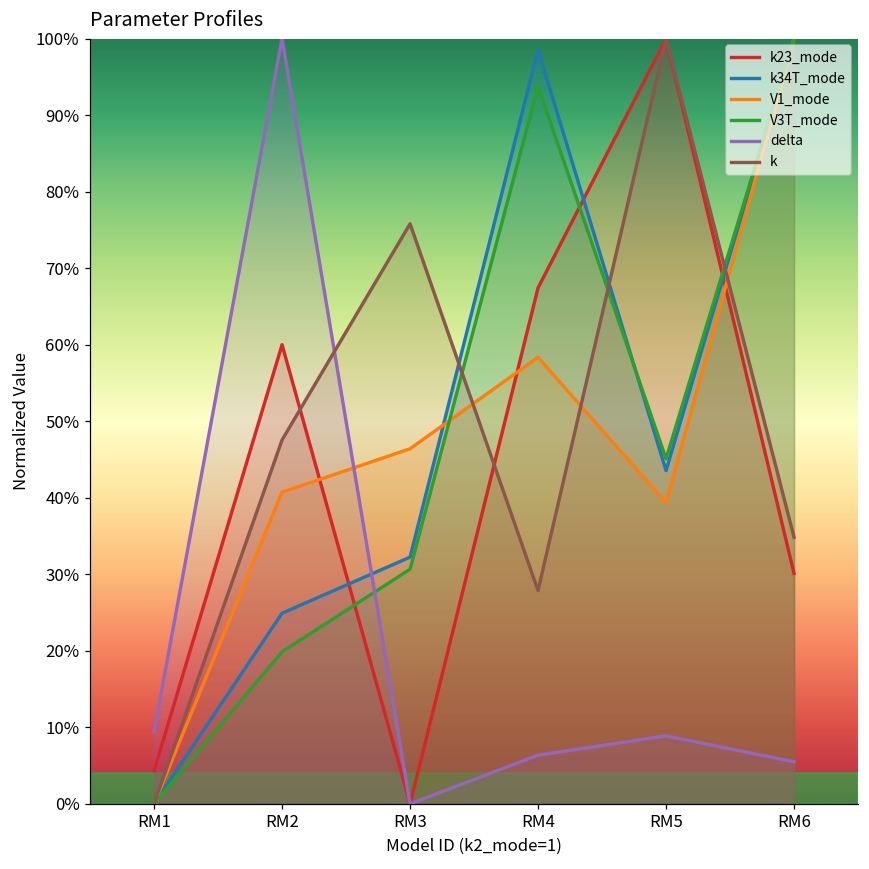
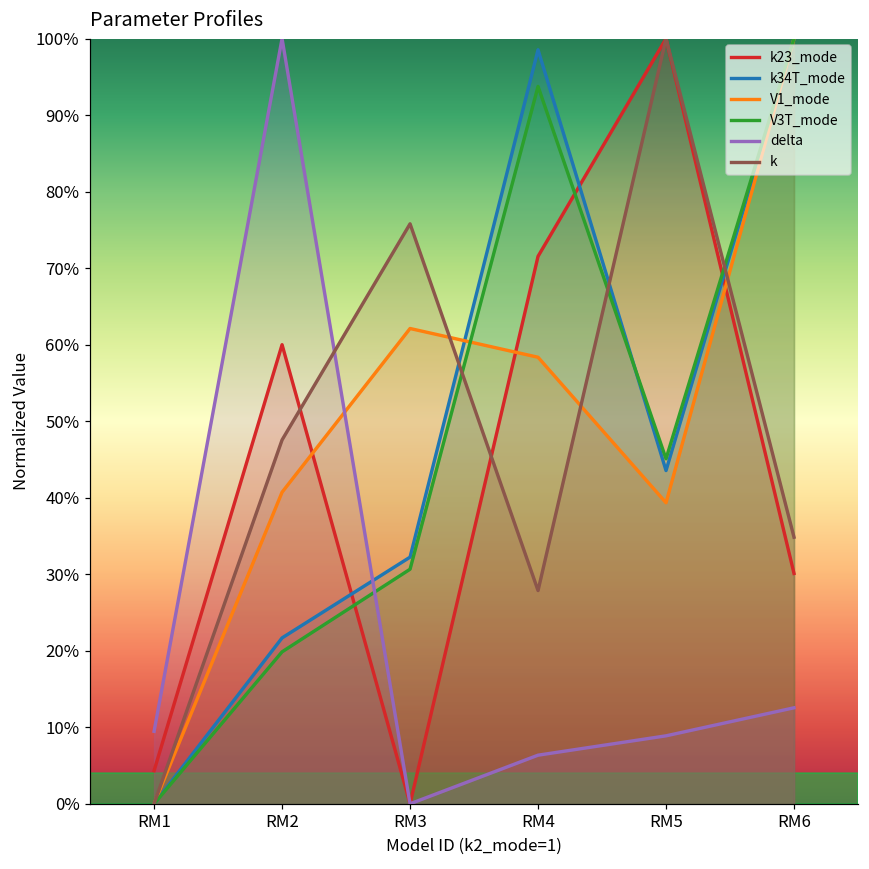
  {
    "k23_mode": {
      "RM1": "4%",
      "RM2": "60%",
-     "RM4": "67%",
+     "RM4": "72%",
      "RM6": "30%"
    },
    "k34T_mode": {
-     "RM2": "25%",
+     "RM2": "22%",
      "RM3": "32%",
      "RM4": "99%",
      "RM5": "44%"
    },
    "V1_mode": {
      "RM2": "41%",
-     "RM3": "46%",
+     "RM3": "62%",
      "RM4": "58%",
      "RM5": "39%"
    },
    "V3T_mode": {
      "RM2": "20%",
      "RM3": "31%",
      "RM4": "94%",
      "RM5": "45%"
    },
    "delta": {
      "RM1": "9%",
      "RM2": "100%",
      "RM4": "6%",
      "RM5": "9%",
-     "RM6": "5%"
+     "RM6": "13%"
    },
    "k": {
      "RM2": "48%",
      "RM3": "76%",
      "RM4": "28%",
      "RM6": "35%"
    }
  }
